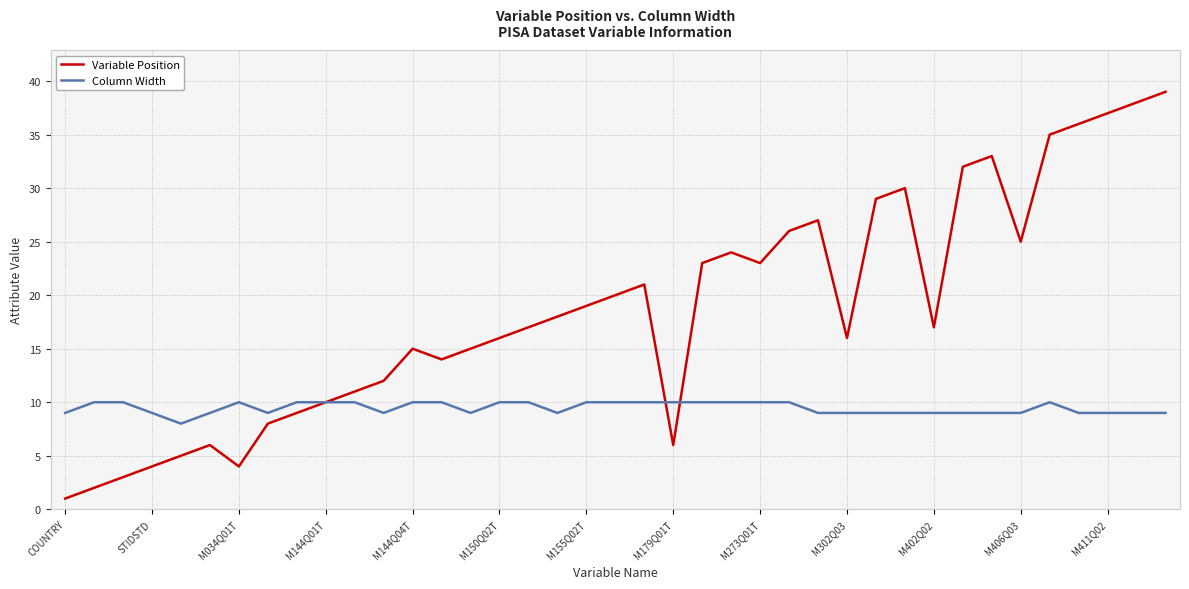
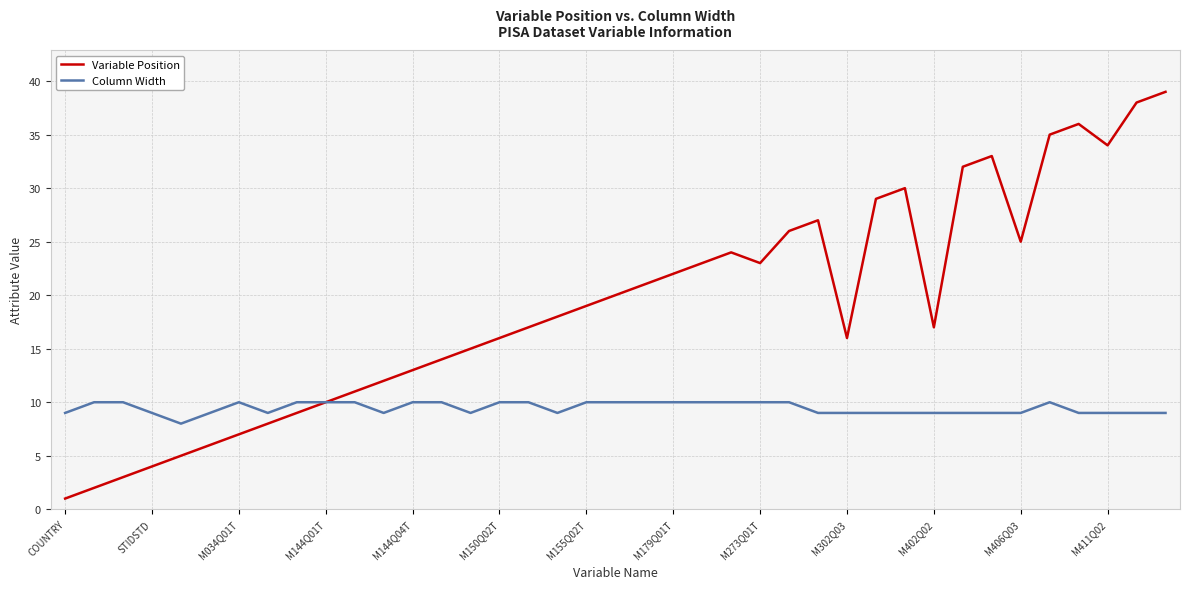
  {
    "Variable Position": {
      "COUNTRY": 1,
      "STIDSTD": 4,
-     "M034Q01T": 4,
-     "M144Q04T": 15,
+     "M034Q01T": 7,
+     "M144Q04T": 13,
      "M150Q02T": 16,
      "M155Q02T": 19,
-     "M179Q01T": 6,
+     "M179Q01T": 22,
      "M273Q01T": 23,
      "M302Q03": 16,
      "M402Q02": 17,
      "M406Q03": 25,
-     "M411Q02": 37
+     "M411Q02": 34
    },
    "Column Width": {
      "COUNTRY": 9,
      "STIDSTD": 9,
      "M034Q01T": 10,
      "M144Q04T": 10,
      "M150Q02T": 10,
      "M155Q02T": 10,
      "M179Q01T": 10,
      "M273Q01T": 10,
      "M302Q03": 9,
      "M402Q02": 9,
      "M406Q03": 9,
      "M411Q02": 9
    }
  }
